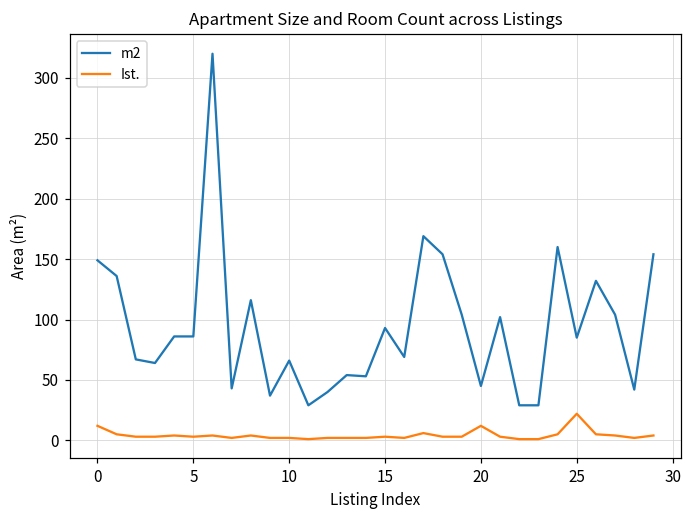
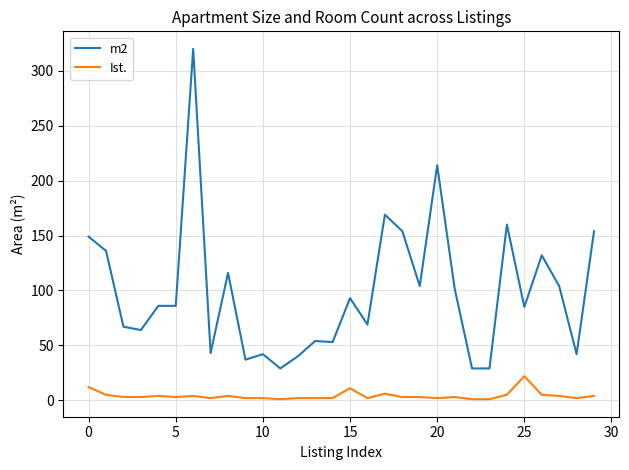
  {
    "m2": {
      "0": 149,
      "5": 86,
-     "10": 66,
+     "10": 42,
      "15": 93,
-     "20": 45,
+     "20": 214,
      "25": 85
    },
    "Ist.": {
      "0": 12,
      "5": 3,
      "10": 2,
-     "15": 3,
-     "20": 12,
+     "15": 11,
+     "20": 2,
      "25": 22
    }
  }
